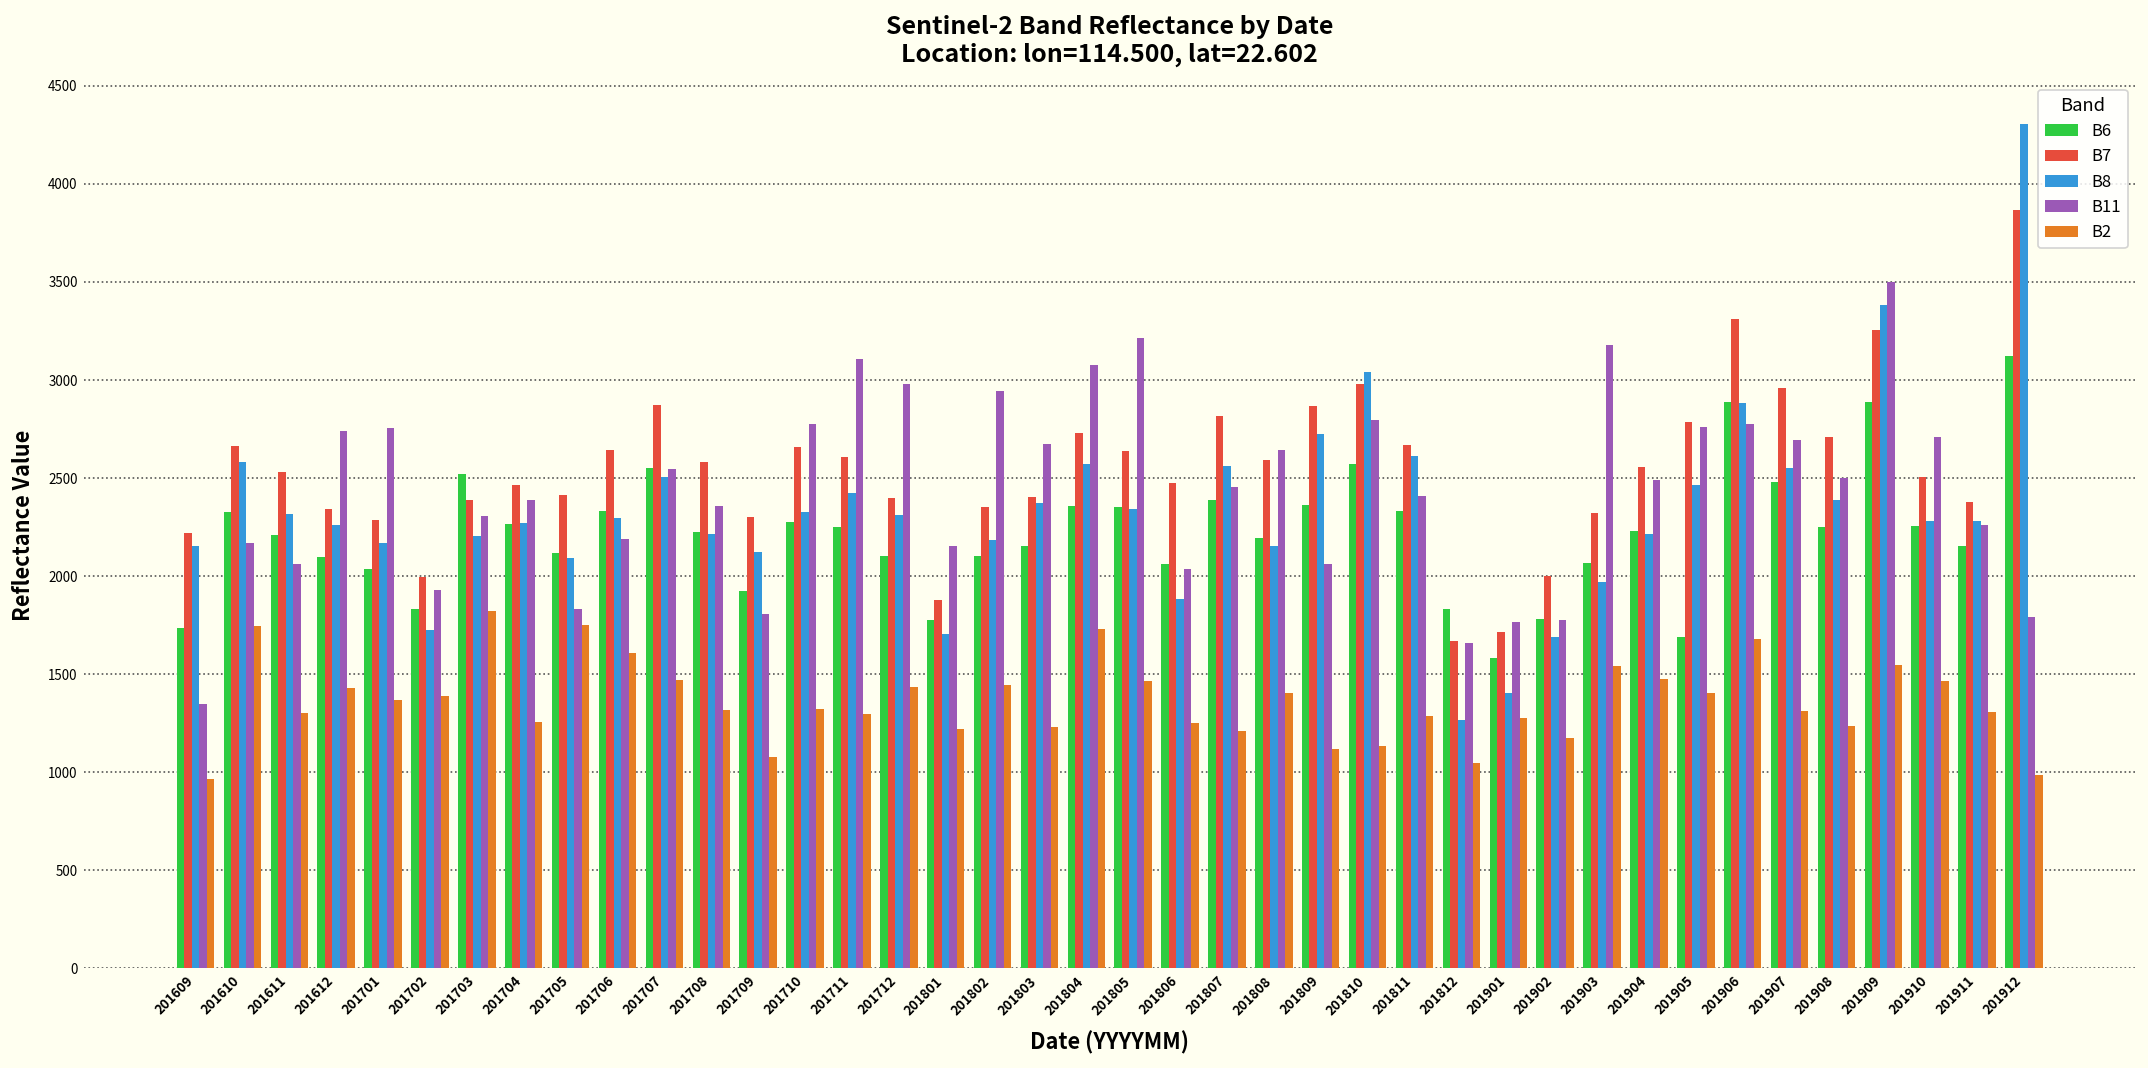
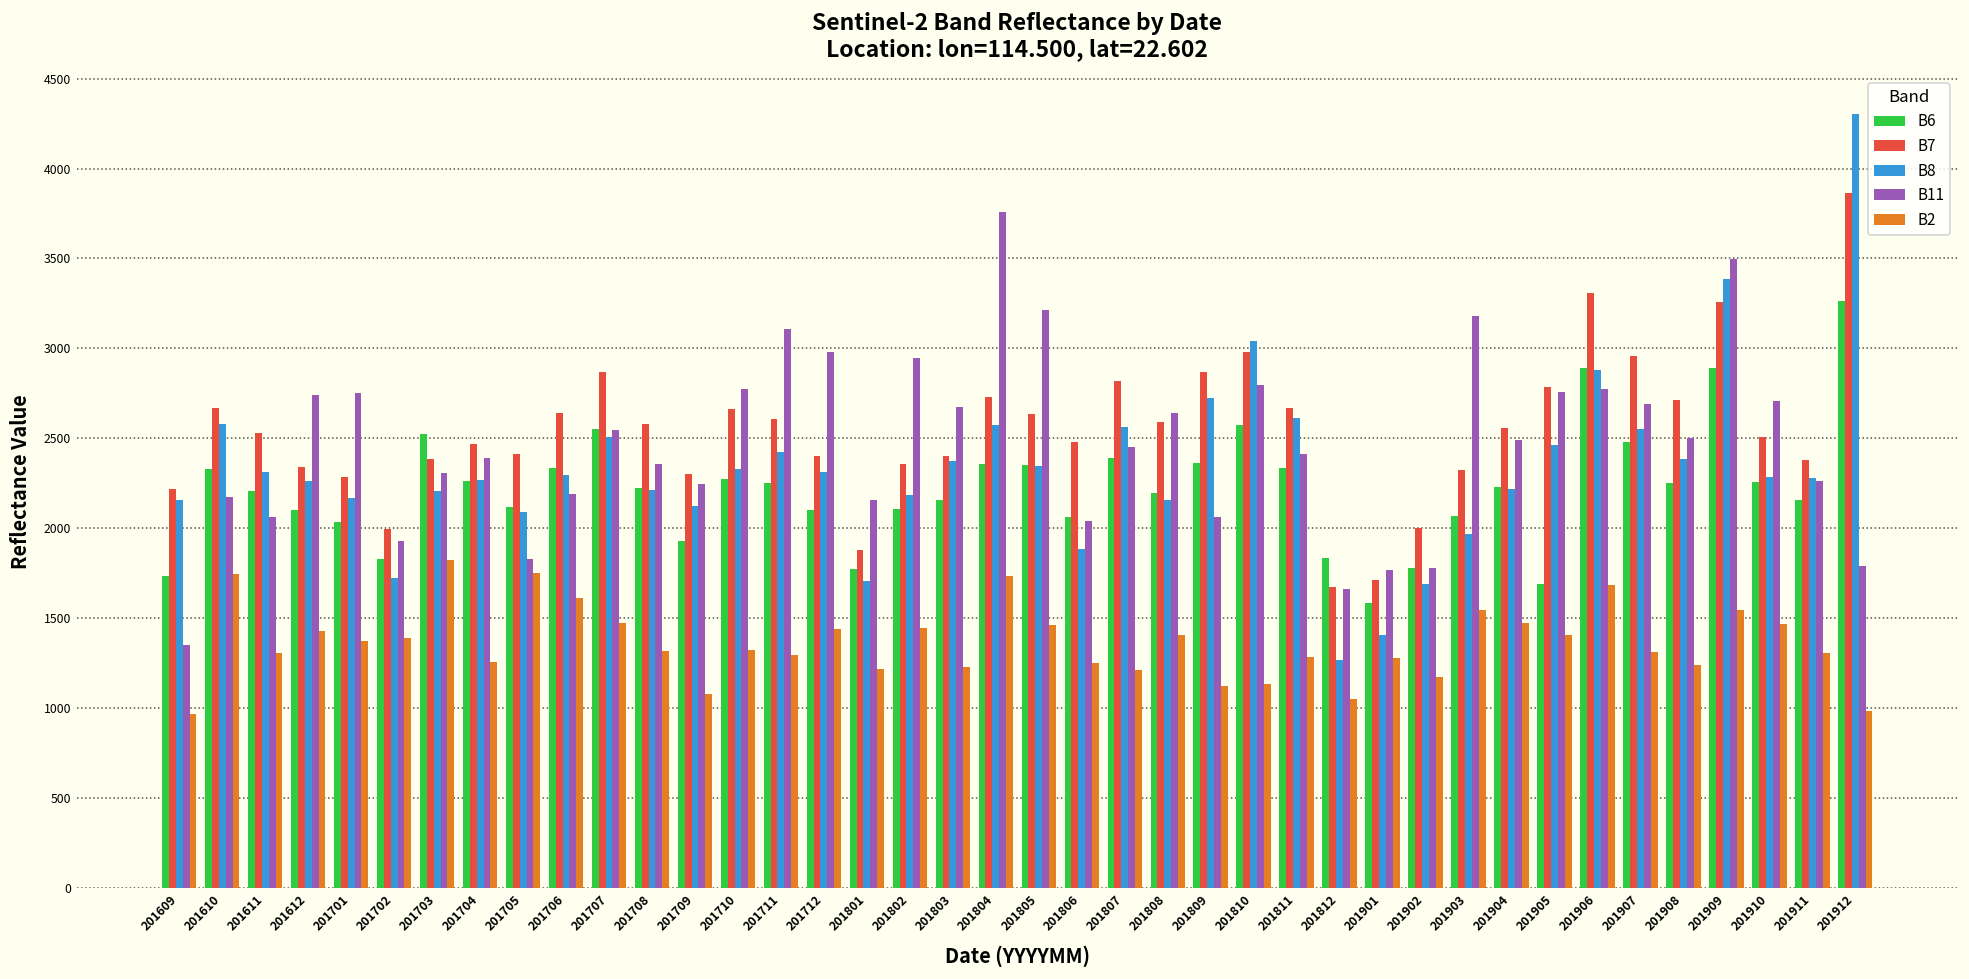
  {
    "B6": {
      "201609": 1730,
      "201610": 2330,
      "201611": 2210,
      "201612": 2100,
      "201701": 2030,
      "201702": 1830,
      "201703": 2520,
      "201704": 2260,
      "201705": 2120,
      "201706": 2330,
      "201707": 2550,
      "201708": 2220,
      "201709": 1930,
      "201710": 2280,
      "201711": 2250,
      "201712": 2100,
      "201801": 1780,
      "201802": 2110,
      "201803": 2160,
      "201804": 2360,
      "201805": 2350,
      "201806": 2060,
      "201807": 2390,
      "201808": 2190,
      "201809": 2360,
      "201810": 2570,
      "201811": 2330,
      "201812": 1830,
      "201901": 1590,
      "201902": 1780,
      "201903": 2070,
      "201904": 2230,
      "201905": 1690,
      "201906": 2890,
      "201907": 2480,
      "201908": 2250,
      "201909": 2890,
      "201910": 2260,
      "201911": 2160,
-     "201912": 3120
+     "201912": 3260
    },
    "B8": {
      "201609": 2160,
      "201610": 2580,
      "201611": 2320,
      "201612": 2260,
      "201701": 2170,
      "201702": 1720,
      "201703": 2210,
      "201704": 2270,
      "201705": 2090,
      "201706": 2300,
      "201707": 2510,
      "201708": 2210,
      "201709": 2120,
      "201710": 2330,
      "201711": 2430,
      "201712": 2310,
      "201801": 1700,
      "201802": 2190,
      "201803": 2370,
      "201804": 2570,
      "201805": 2340,
      "201806": 1890,
      "201807": 2560,
      "201808": 2160,
      "201809": 2730,
      "201810": 3040,
      "201811": 2610,
      "201812": 1270,
      "201901": 1400,
      "201902": 1690,
      "201903": 1970,
      "201904": 2220,
      "201905": 2470,
      "201906": 2880,
      "201907": 2550,
      "201908": 2390,
      "201909": 3380,
      "201910": 2280,
      "201911": 2280,
      "201912": 4310
    },
    "B11": {
      "201609": 1350,
      "201610": 2170,
      "201611": 2060,
      "201612": 2740,
      "201701": 2750,
      "201702": 1930,
      "201703": 2310,
      "201704": 2390,
      "201705": 1830,
      "201706": 2190,
      "201707": 2550,
      "201708": 2360,
-     "201709": 1810,
+     "201709": 2250,
      "201710": 2780,
      "201711": 3110,
      "201712": 2980,
      "201801": 2160,
      "201802": 2940,
      "201803": 2680,
-     "201804": 3080,
+     "201804": 3760,
      "201805": 3210,
      "201806": 2040,
      "201807": 2450,
      "201808": 2640,
      "201809": 2060,
      "201810": 2800,
      "201811": 2410,
      "201812": 1660,
      "201901": 1770,
      "201902": 1780,
      "201903": 3180,
      "201904": 2490,
      "201905": 2760,
      "201906": 2770,
      "201907": 2690,
      "201908": 2500,
      "201909": 3500,
      "201910": 2710,
      "201911": 2260,
      "201912": 1790
    }
  }
